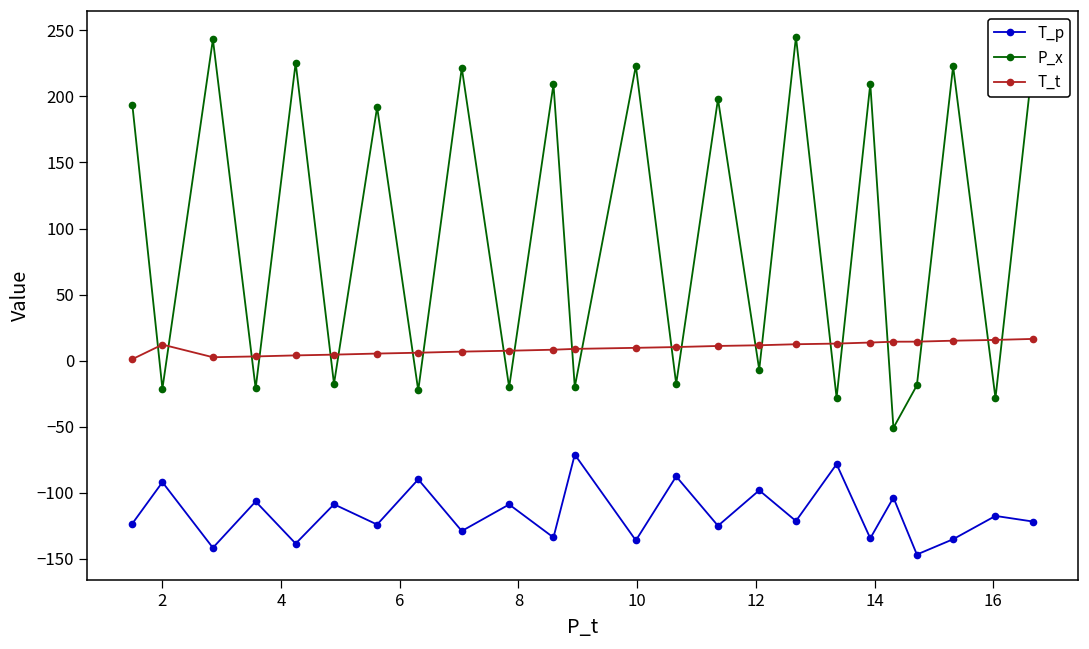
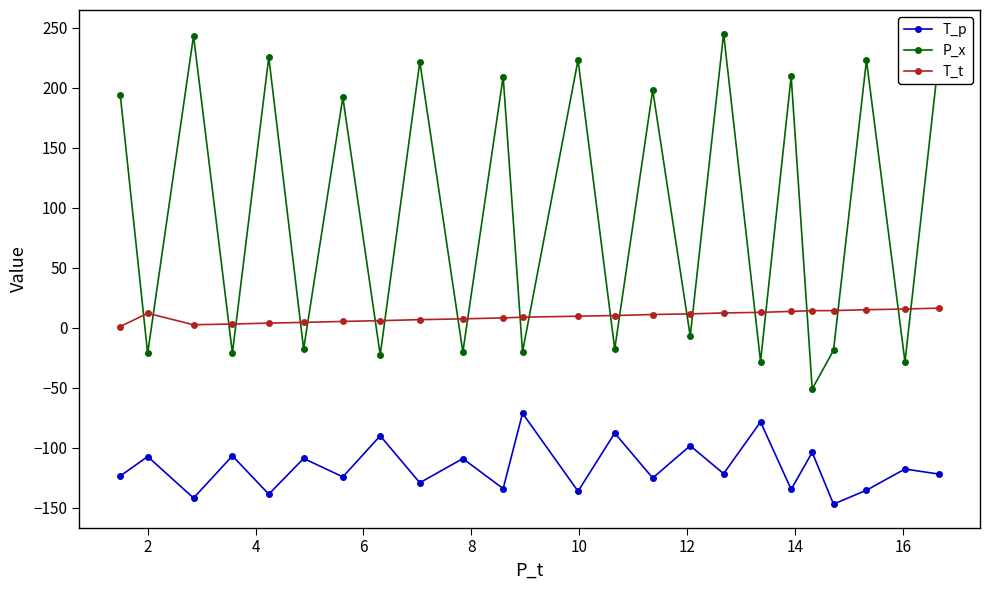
  {
    "T_p": {
-     "2": -92
+     "2": -107
    },
    "P_x": {
      "2": -21
    },
    "T_t": {
      "2": 12
    }
  }
